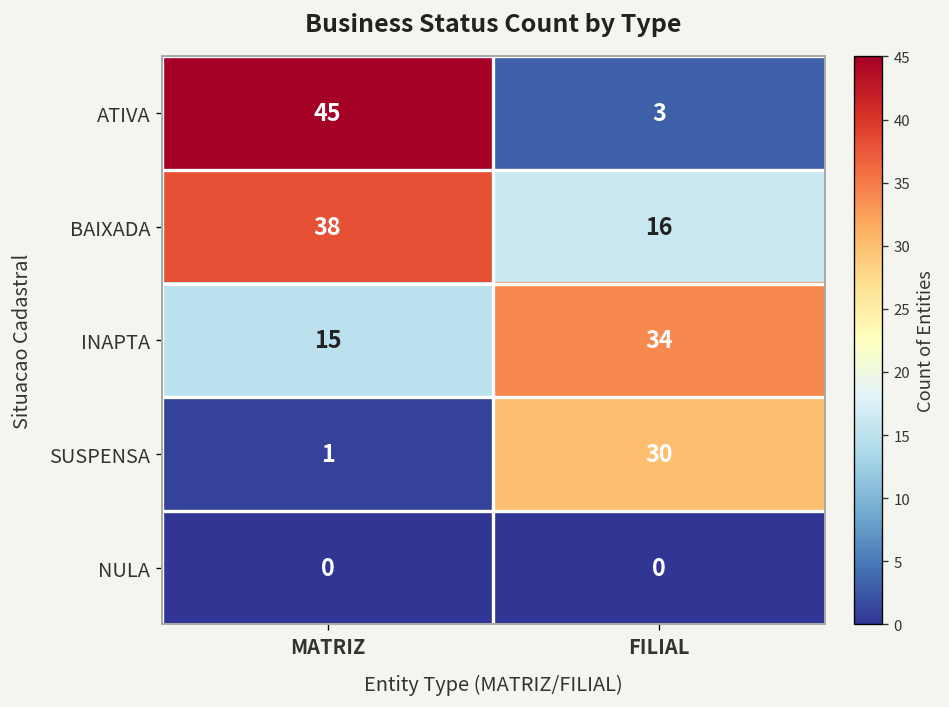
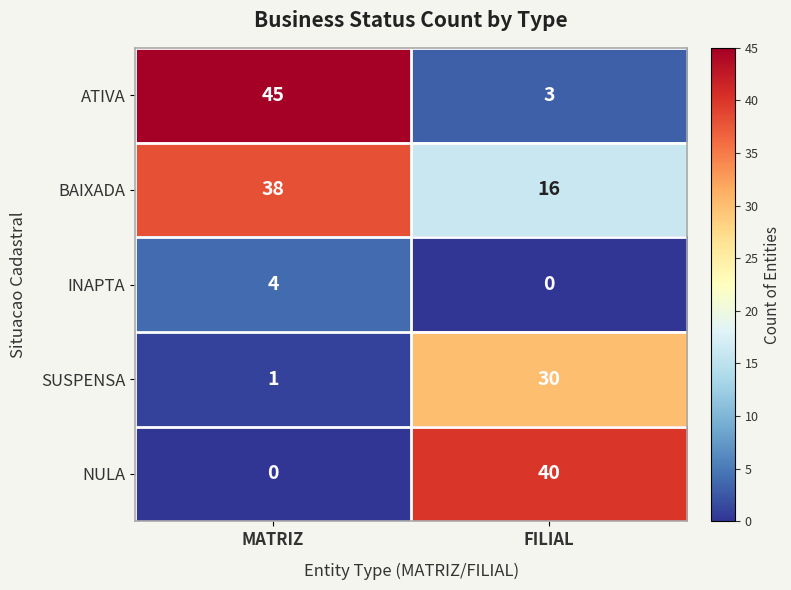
  {
    "ATIVA": {
      "MATRIZ": 45,
      "FILIAL": 3
    },
    "BAIXADA": {
      "MATRIZ": 38,
      "FILIAL": 16
    },
    "INAPTA": {
-     "MATRIZ": 15,
-     "FILIAL": 34
+     "MATRIZ": 4,
+     "FILIAL": 0
    },
    "SUSPENSA": {
      "MATRIZ": 1,
      "FILIAL": 30
    },
    "NULA": {
      "MATRIZ": 0,
-     "FILIAL": 0
+     "FILIAL": 40
    }
  }
